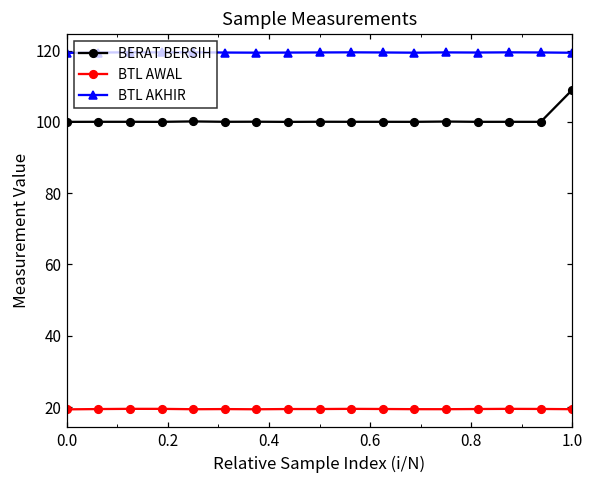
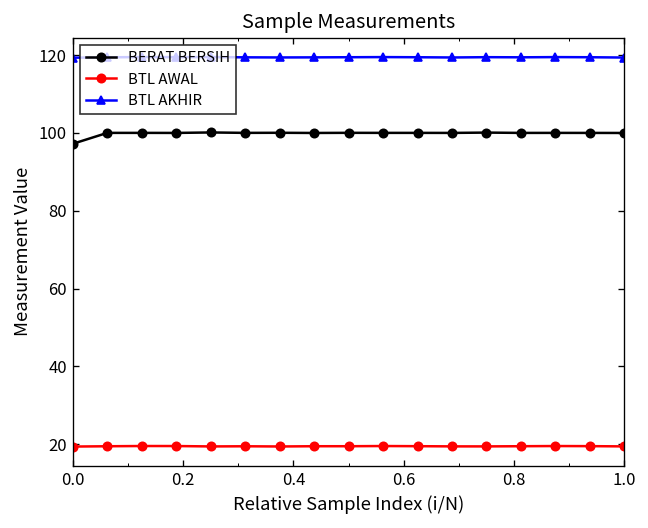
  {
    "BERAT BERSIH": {
-     "0.0": 100,
-     "1.0": 109
+     "0.0": 97,
+     "1.0": 100
    },
    "BTL AWAL": {
      "0.0": 19,
      "1.0": 19
    },
    "BTL AKHIR": {
      "0.0": 119,
      "1.0": 119
    }
  }
